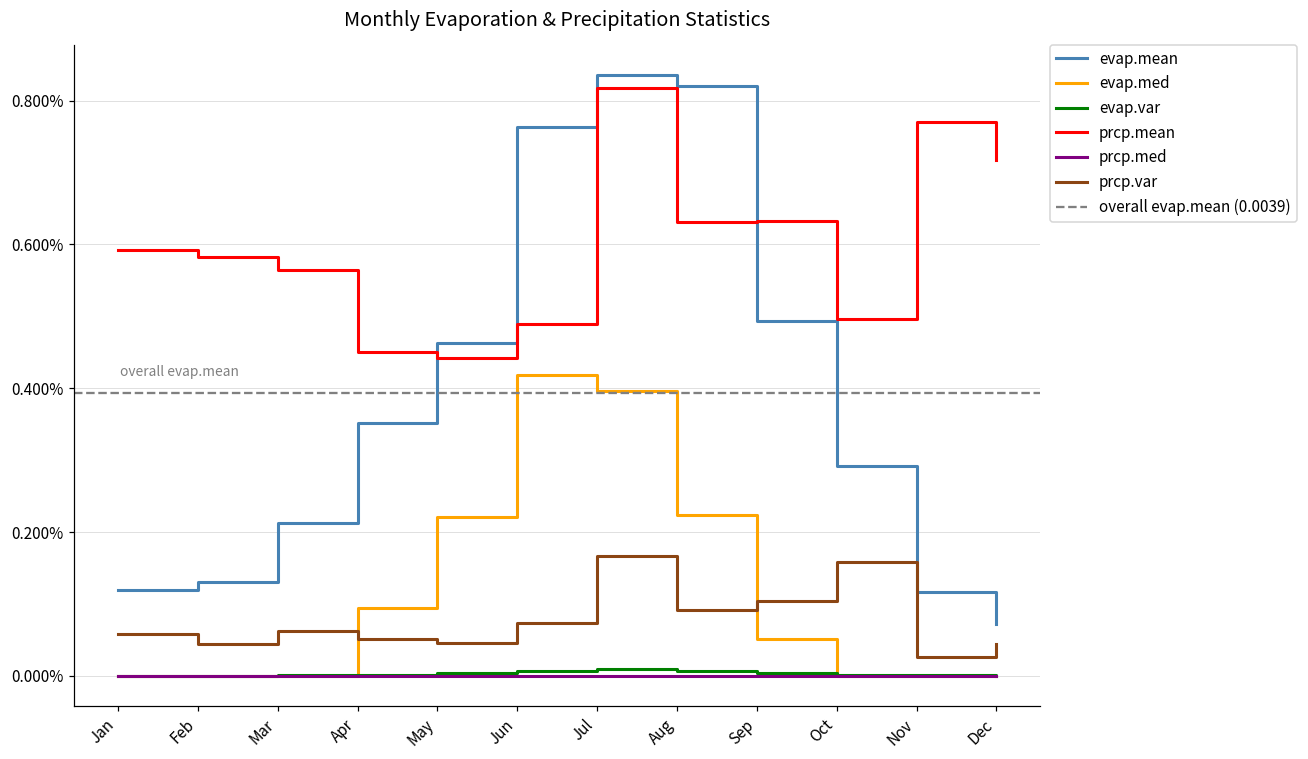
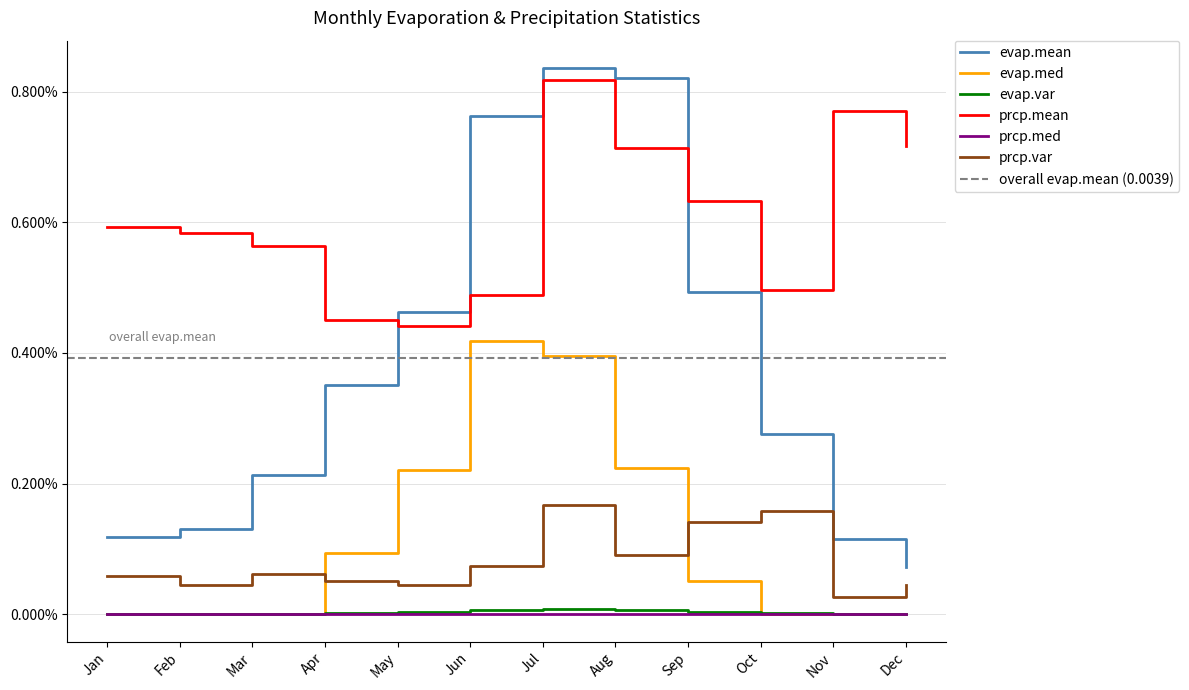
  {
    "evap.mean": {
      "Jan": "0.12%",
      "Feb": "0.13%",
      "Mar": "0.21%",
      "Apr": "0.35%",
      "May": "0.46%",
      "Jun": "0.76%",
      "Jul": "0.84%",
      "Aug": "0.82%",
      "Sep": "0.49%",
-     "Oct": "0.29%",
+     "Oct": "0.28%",
      "Nov": "0.12%",
      "Dec": "0.07%"
    },
    "evap.med": {
      "Apr": "0.09%",
      "May": "0.22%",
      "Jun": "0.42%",
      "Jul": "0.40%",
      "Aug": "0.22%",
      "Sep": "0.05%"
    },
    "evap.var": {
      "Jun": "0.01%",
      "Jul": "0.01%",
      "Aug": "0.01%",
      "Sep": "0.00%"
    },
    "prcp.mean": {
      "Jan": "0.59%",
      "Feb": "0.58%",
      "Mar": "0.56%",
      "Apr": "0.45%",
      "May": "0.44%",
      "Jun": "0.49%",
      "Jul": "0.82%",
-     "Aug": "0.63%",
+     "Aug": "0.71%",
      "Sep": "0.63%",
      "Oct": "0.50%",
      "Nov": "0.77%",
      "Dec": "0.72%"
    },
    "prcp.med": {
      "Jun": "0.00%",
      "Jul": "0.00%",
      "Aug": "0.00%",
      "Sep": "0.00%"
    },
    "prcp.var": {
      "Jan": "0.06%",
      "Feb": "0.04%",
      "Mar": "0.06%",
      "Apr": "0.05%",
      "May": "0.05%",
      "Jun": "0.07%",
      "Jul": "0.17%",
      "Aug": "0.09%",
-     "Sep": "0.10%",
+     "Sep": "0.14%",
      "Oct": "0.16%",
      "Nov": "0.03%",
      "Dec": "0.04%"
    }
  }
